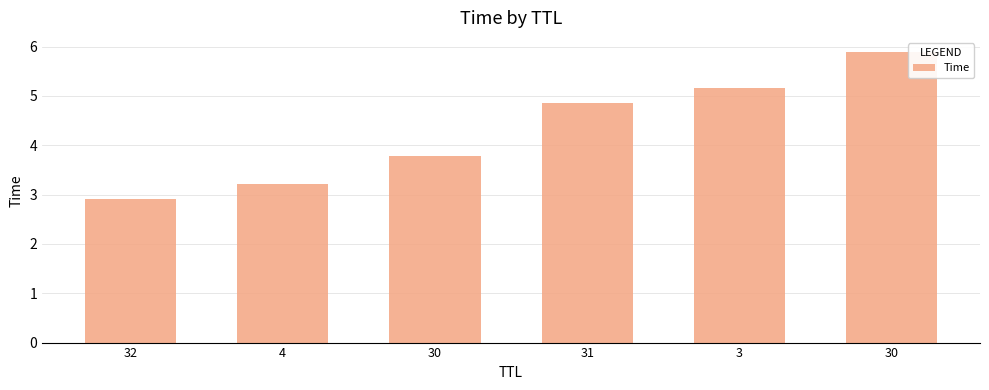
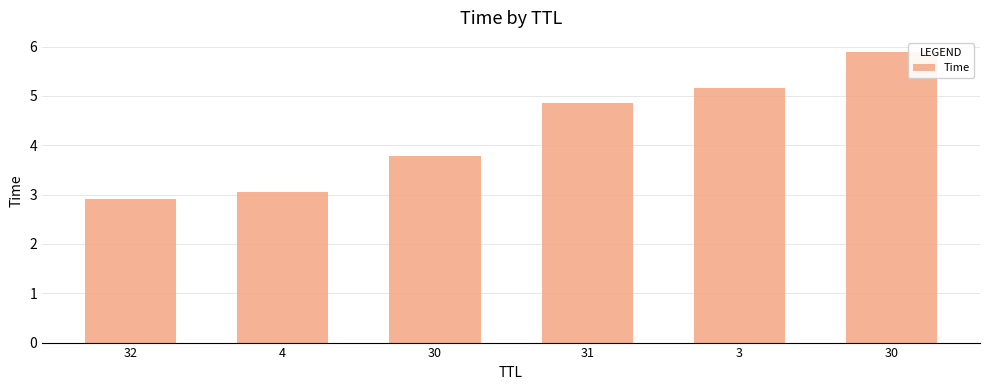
  {
    "32": 2.9,
-   "4": 3.2,
+   "4": 3.0,
    "31": 4.9,
    "3": 5.1
  }
